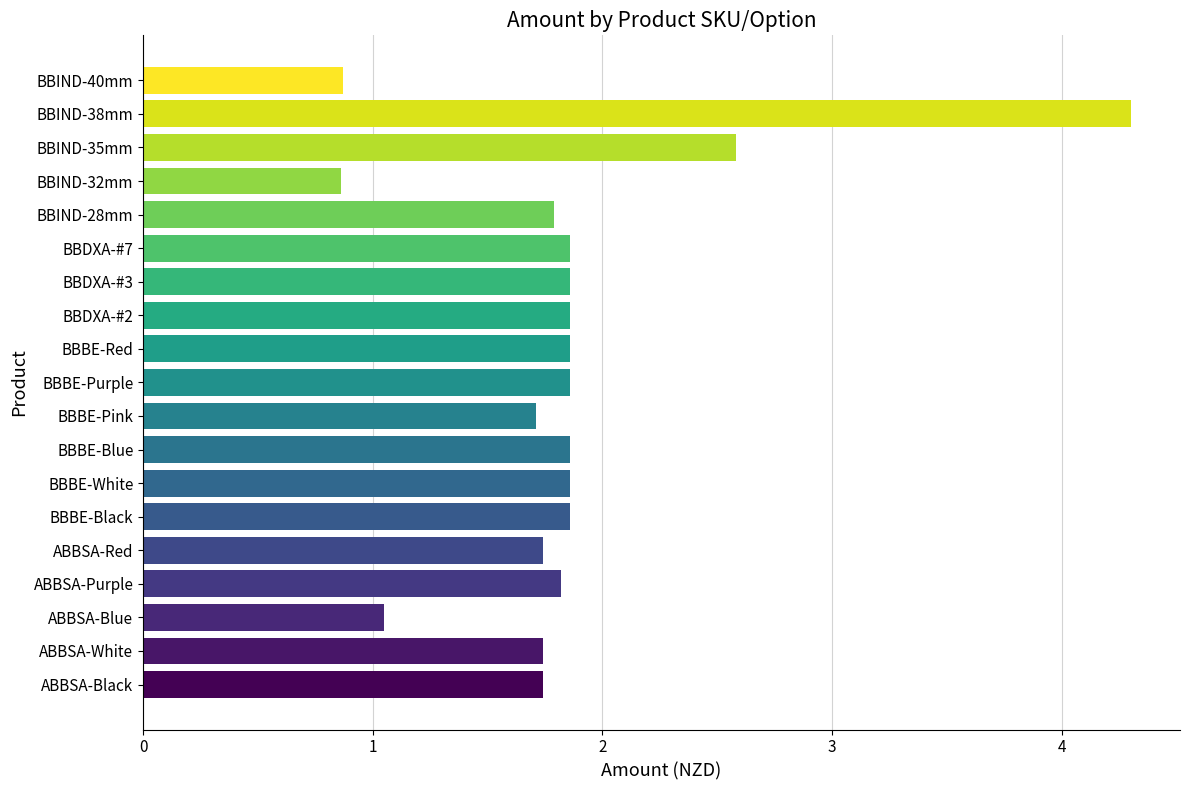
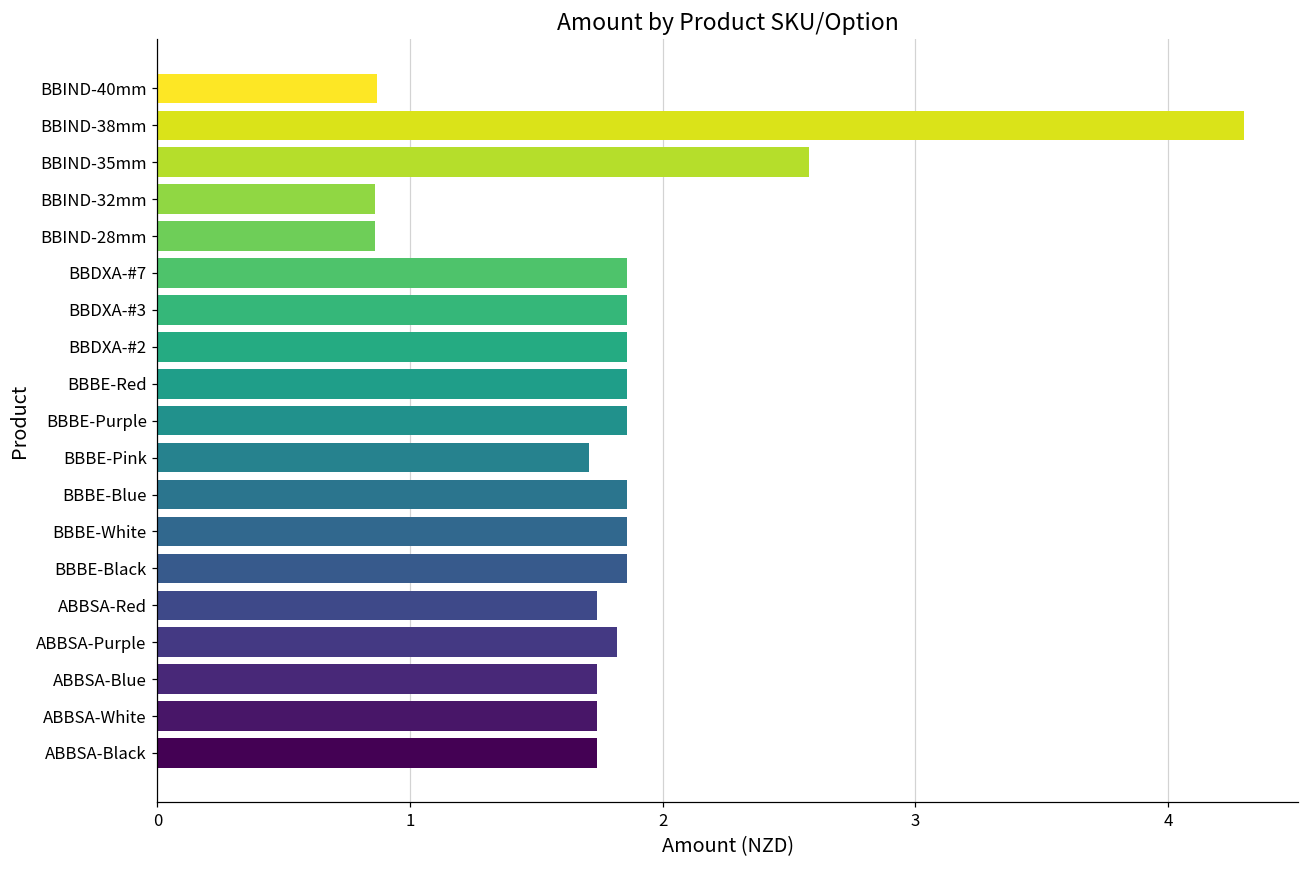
  {
    "BBIND-40mm": 0.87,
    "BBIND-38mm": 4.30,
    "BBIND-35mm": 2.58,
    "BBIND-32mm": 0.86,
-   "BBIND-28mm": 1.79,
+   "BBIND-28mm": 0.86,
    "BBDXA-#7": 1.86,
    "BBDXA-#3": 1.86,
    "BBDXA-#2": 1.86,
    "BBBE-Red": 1.86,
    "BBBE-Purple": 1.86,
    "BBBE-Pink": 1.71,
    "BBBE-Blue": 1.86,
    "BBBE-White": 1.86,
    "BBBE-Black": 1.86,
    "ABBSA-Red": 1.74,
    "ABBSA-Purple": 1.82,
-   "ABBSA-Blue": 1.05,
+   "ABBSA-Blue": 1.74,
    "ABBSA-White": 1.74,
    "ABBSA-Black": 1.74
  }
